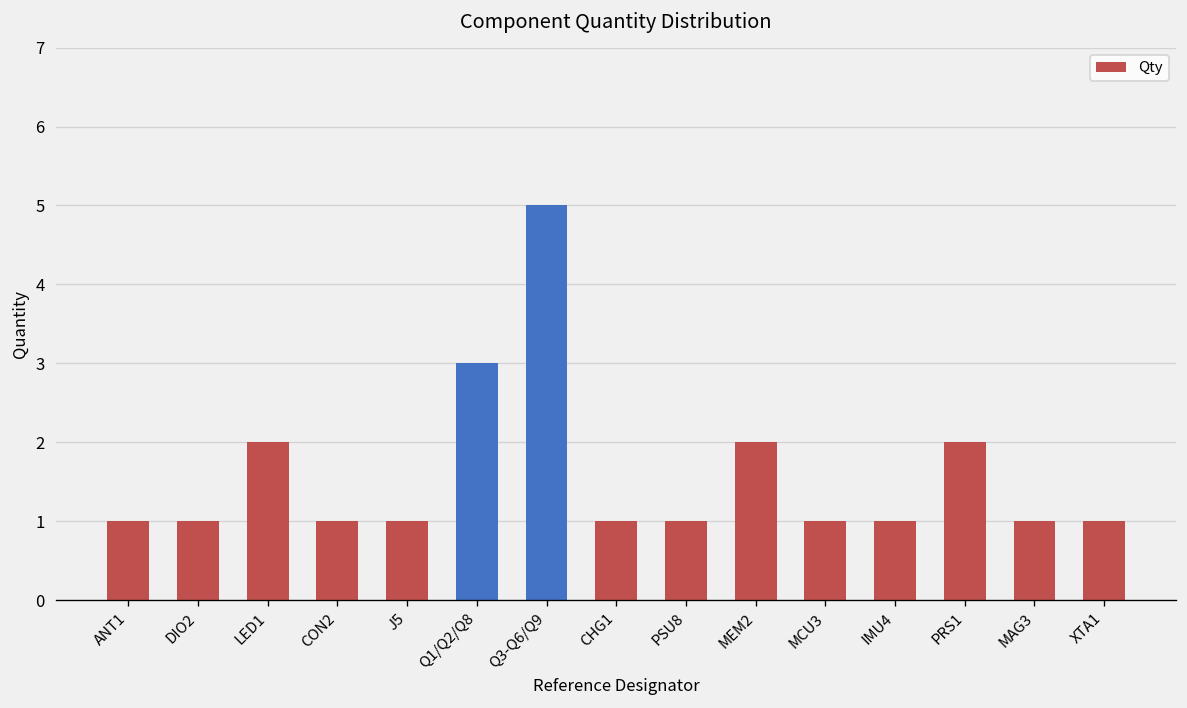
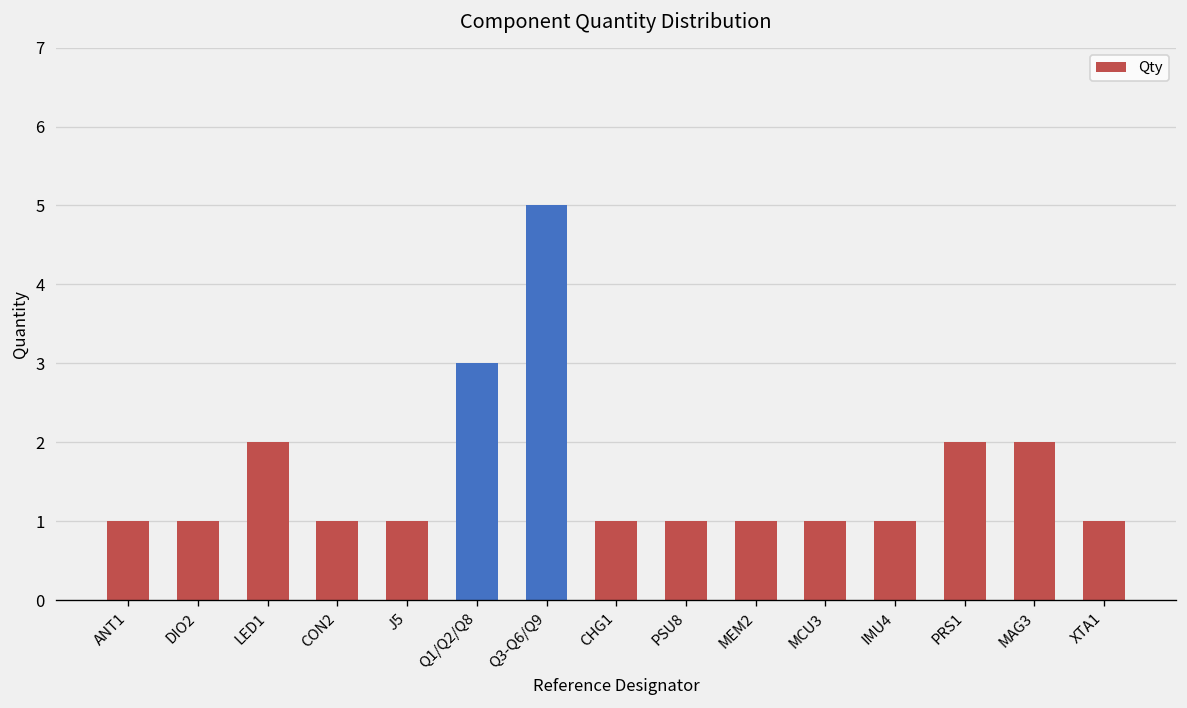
  {
    "ANT1": 1,
    "DIO2": 1,
    "LED1": 2,
    "CON2": 1,
    "J5": 1,
    "Q1/Q2/Q8": 3,
    "Q3-Q6/Q9": 5,
    "CHG1": 1,
    "PSU8": 1,
-   "MEM2": 2,
+   "MEM2": 1,
    "MCU3": 1,
    "IMU4": 1,
    "PRS1": 2,
-   "MAG3": 1,
+   "MAG3": 2,
    "XTA1": 1
  }
